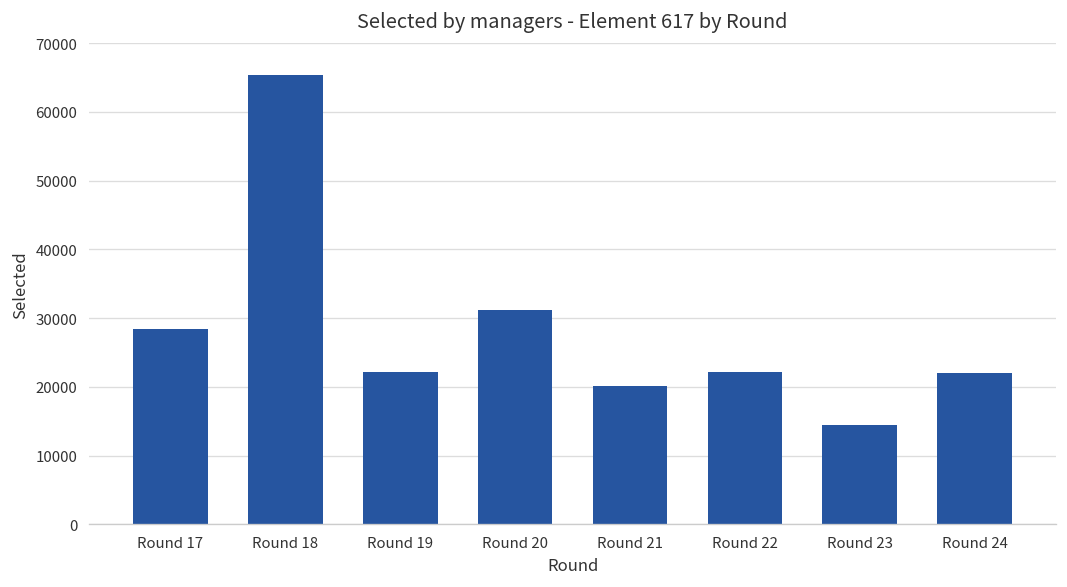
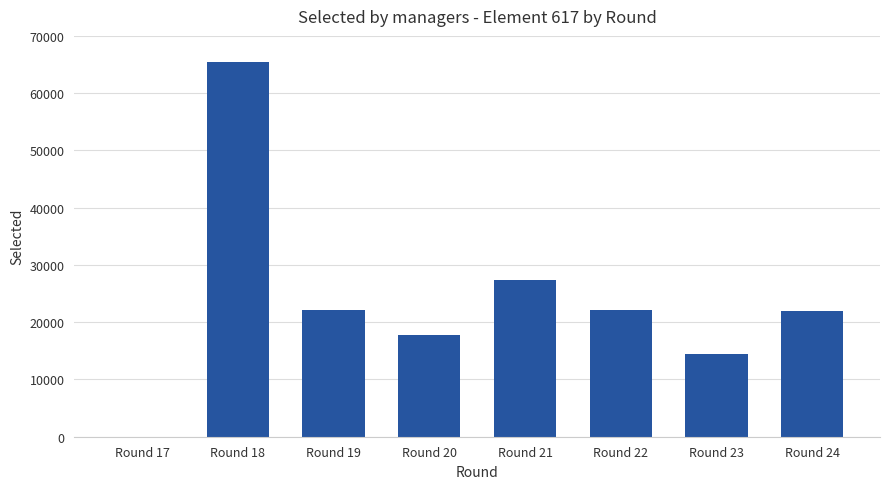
  {
-   "Round 17": 28000,
+   "Round 17": 0,
    "Round 18": 65000,
    "Round 19": 22000,
-   "Round 20": 31000,
-   "Round 21": 20000,
+   "Round 20": 18000,
+   "Round 21": 27000,
    "Round 22": 22000,
    "Round 23": 14000,
    "Round 24": 22000
  }
